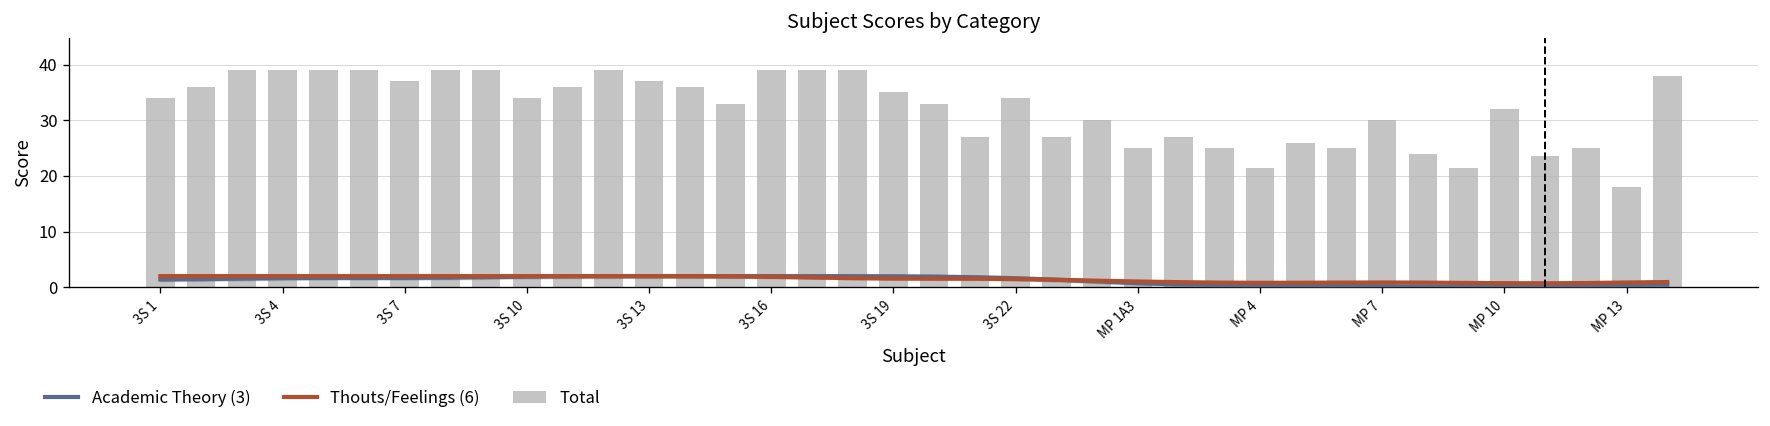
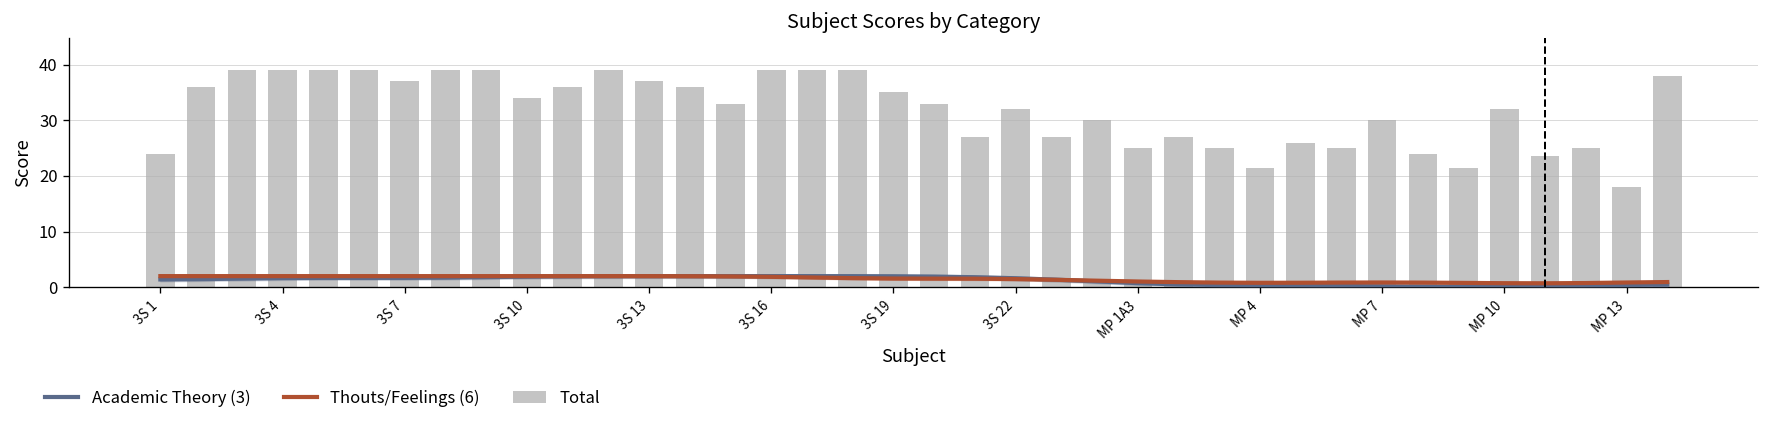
  {
    "Total": {
-     "3S 1": 34,
+     "3S 1": 24,
      "3S 4": 39,
      "3S 7": 37,
      "3S 10": 34,
      "3S 13": 37,
      "3S 16": 39,
      "3S 19": 35,
-     "3S 22": 34,
+     "3S 22": 32,
      "MP 1A3": 25,
      "MP 4": 22,
      "MP 7": 30,
      "MP 10": 32,
      "MP 13": 18
    }
  }
